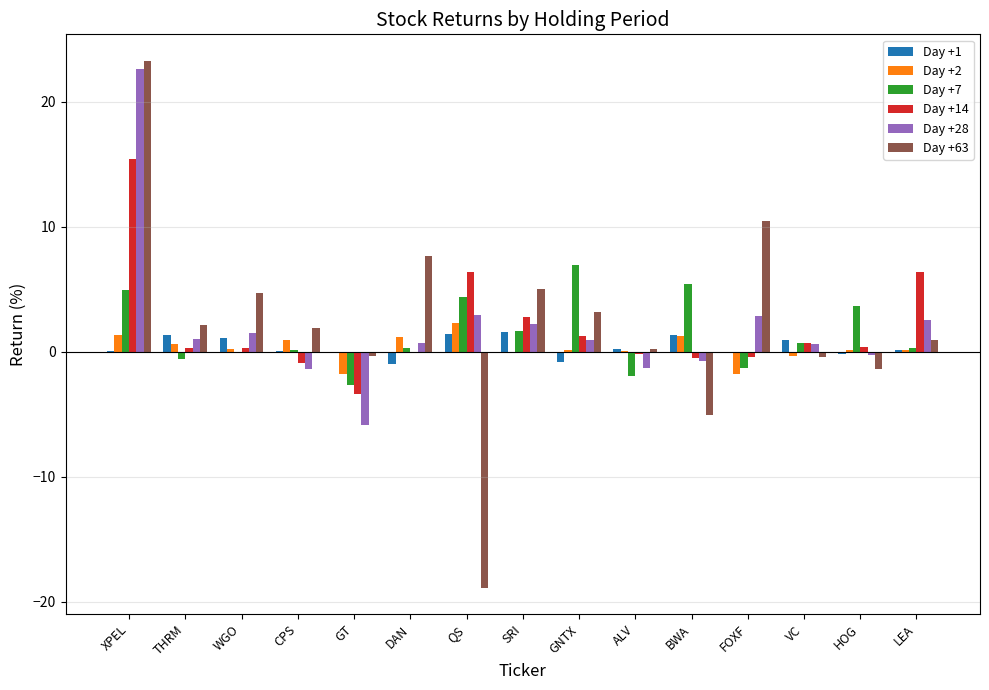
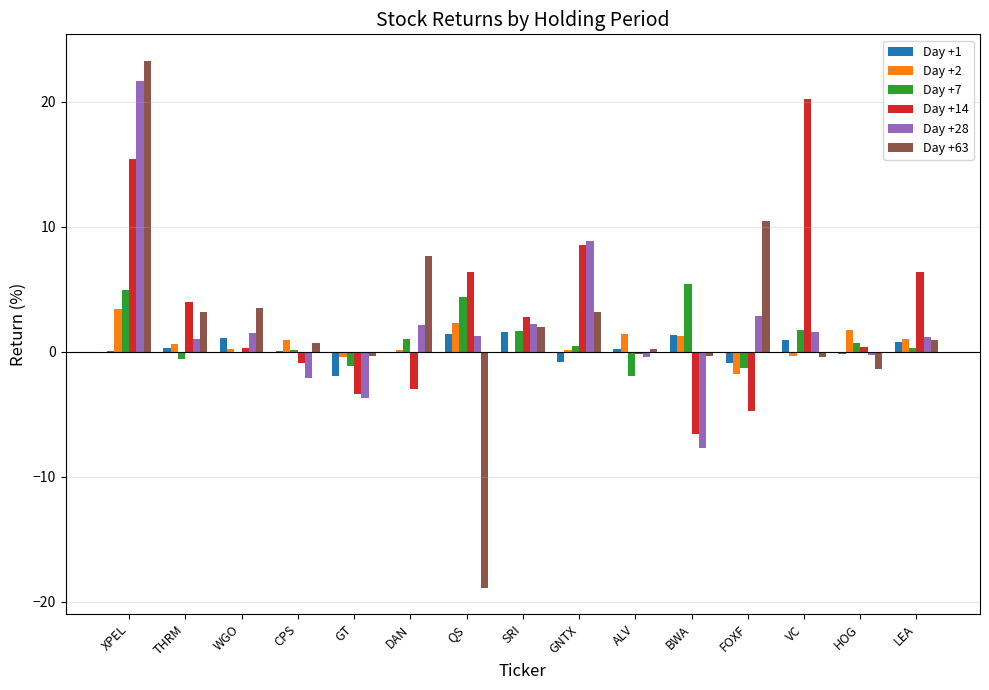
  {
    "Day +1": {
-     "THRM": 1.4,
+     "THRM": 0.3,
      "WGO": 1.1,
-     "GT": -0.1,
-     "DAN": -0.9,
+     "GT": -1.9,
+     "DAN": -0.1,
      "QS": 1.4,
      "SRI": 1.6,
      "GNTX": -0.8,
      "ALV": 0.2,
      "BWA": 1.3,
-     "FOXF": -0.1,
+     "FOXF": -0.9,
      "VC": 1.0,
-     "LEA": 0.1
+     "LEA": 0.8
    },
    "Day +2": {
-     "XPEL": 1.3,
+     "XPEL": 3.5,
      "THRM": 0.6,
      "WGO": 0.2,
      "CPS": 0.9,
-     "GT": -1.8,
-     "DAN": 1.1,
+     "GT": -0.4,
+     "DAN": 0.1,
      "QS": 2.3,
-     "ALV": 0.1,
+     "ALV": 1.4,
      "BWA": 1.3,
      "FOXF": -1.8,
      "VC": -0.3,
-     "HOG": 0.2,
-     "LEA": 0.2
+     "HOG": 1.7,
+     "LEA": 1.0
    },
    "Day +7": {
      "XPEL": 4.9,
      "THRM": -0.6,
-     "GT": -2.7,
-     "DAN": 0.3,
+     "GT": -1.2,
+     "DAN": 1.0,
      "QS": 4.4,
      "SRI": 1.7,
-     "GNTX": 7.0,
+     "GNTX": 0.4,
      "ALV": -2.0,
      "BWA": 5.4,
      "FOXF": -1.3,
-     "VC": 0.7,
-     "HOG": 3.6,
+     "VC": 1.7,
+     "HOG": 0.7,
      "LEA": 0.3
    },
    "Day +14": {
      "XPEL": 15.4,
-     "THRM": 0.3,
+     "THRM": 4.0,
      "WGO": 0.3,
      "CPS": -0.9,
      "GT": -3.3,
-     "DAN": -0.1,
+     "DAN": -2.9,
      "QS": 6.4,
      "SRI": 2.8,
-     "GNTX": 1.3,
-     "BWA": -0.5,
-     "FOXF": -0.4,
-     "VC": 0.7,
+     "GNTX": 8.5,
+     "BWA": -6.6,
+     "FOXF": -4.7,
+     "VC": 20.2,
      "HOG": 0.4,
      "LEA": 6.3
    },
    "Day +28": {
-     "XPEL": 22.6,
+     "XPEL": 21.7,
      "THRM": 1.0,
      "WGO": 1.5,
-     "CPS": -1.4,
-     "GT": -5.9,
-     "DAN": 0.7,
-     "QS": 3.0,
+     "CPS": -2.1,
+     "GT": -3.7,
+     "DAN": 2.2,
+     "QS": 1.3,
      "SRI": 2.2,
-     "GNTX": 0.9,
-     "ALV": -1.3,
-     "BWA": -0.8,
+     "GNTX": 8.8,
+     "ALV": -0.4,
+     "BWA": -7.7,
      "FOXF": 2.8,
-     "VC": 0.6,
+     "VC": 1.6,
      "HOG": -0.3,
-     "LEA": 2.5
+     "LEA": 1.2
    },
    "Day +63": {
      "XPEL": 23.3,
-     "THRM": 2.1,
-     "WGO": 4.7,
-     "CPS": 1.9,
+     "THRM": 3.2,
+     "WGO": 3.5,
+     "CPS": 0.7,
      "GT": -0.4,
      "DAN": 7.7,
      "QS": -18.9,
-     "SRI": 5.0,
+     "SRI": 2.0,
      "GNTX": 3.2,
-     "BWA": -5.0,
+     "BWA": -0.4,
      "FOXF": 10.4,
      "VC": -0.4,
      "HOG": -1.4,
      "LEA": 0.9
    }
  }
